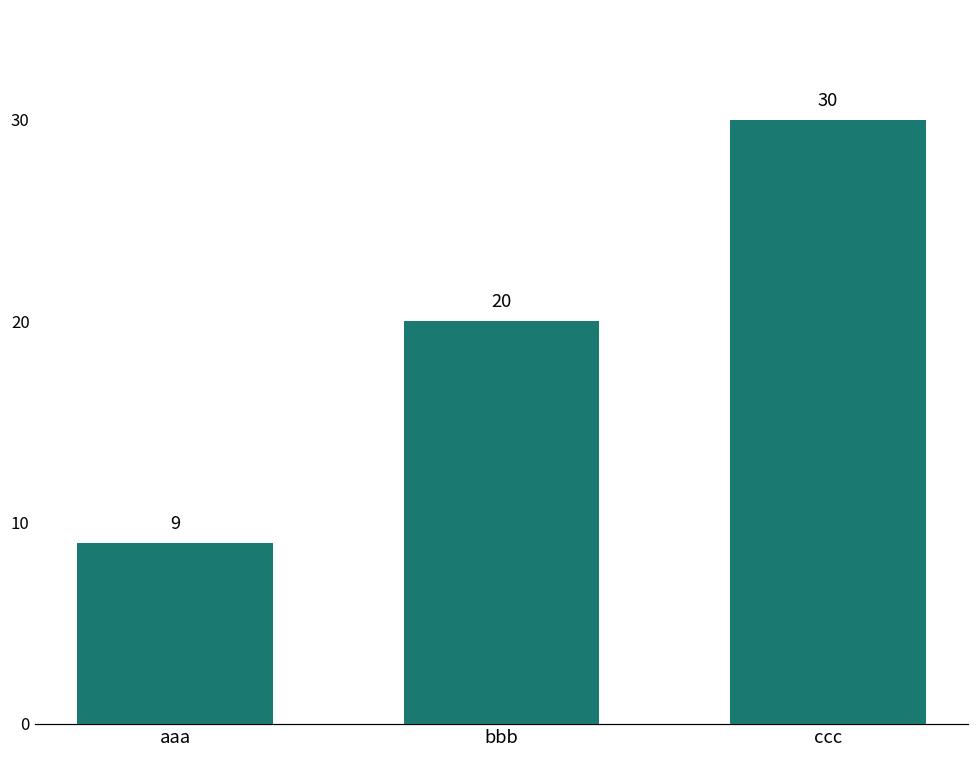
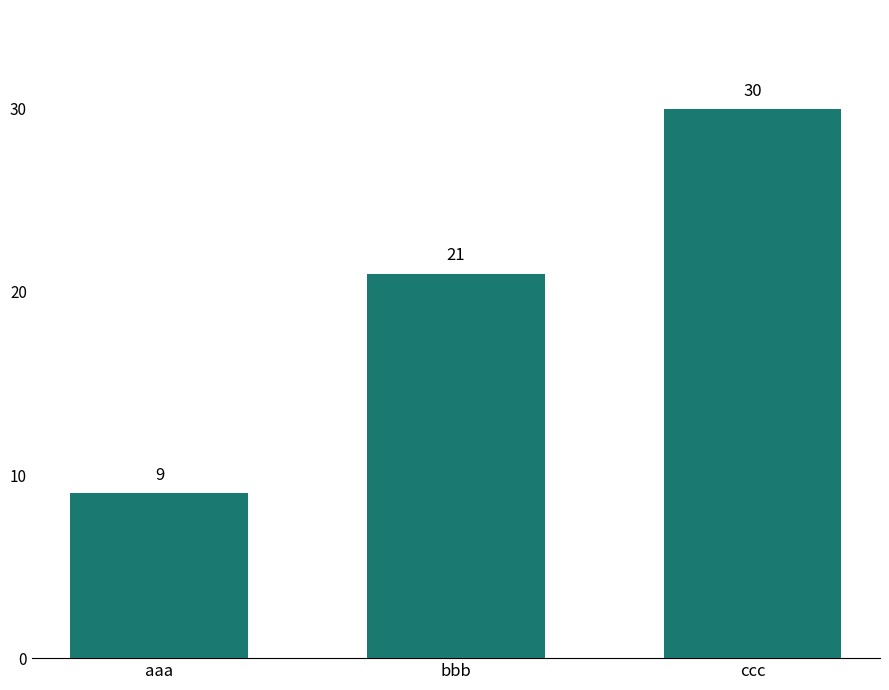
  {
    "aaa": 9,
-   "bbb": 20,
+   "bbb": 21,
    "ccc": 30
  }
